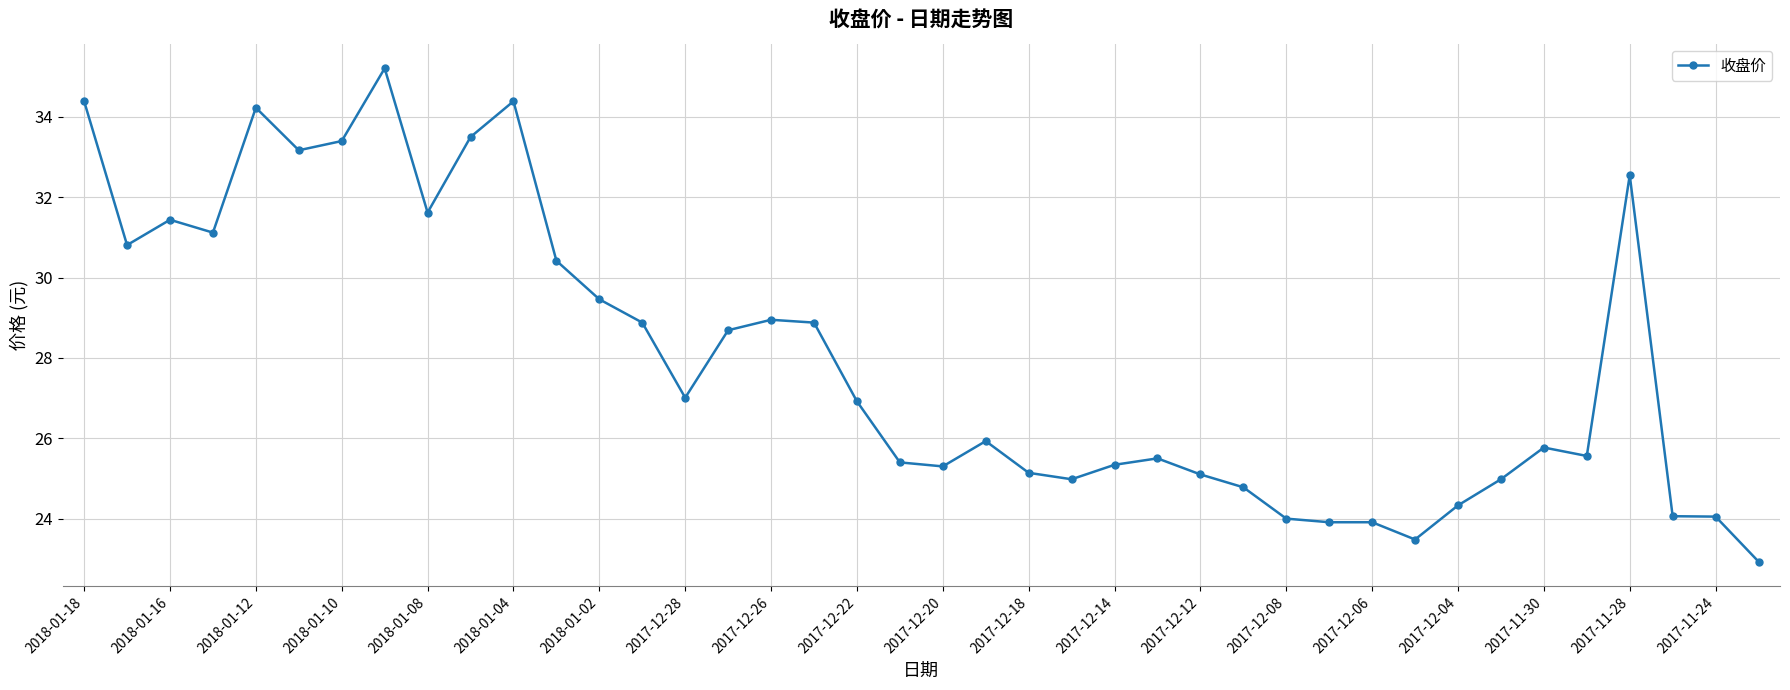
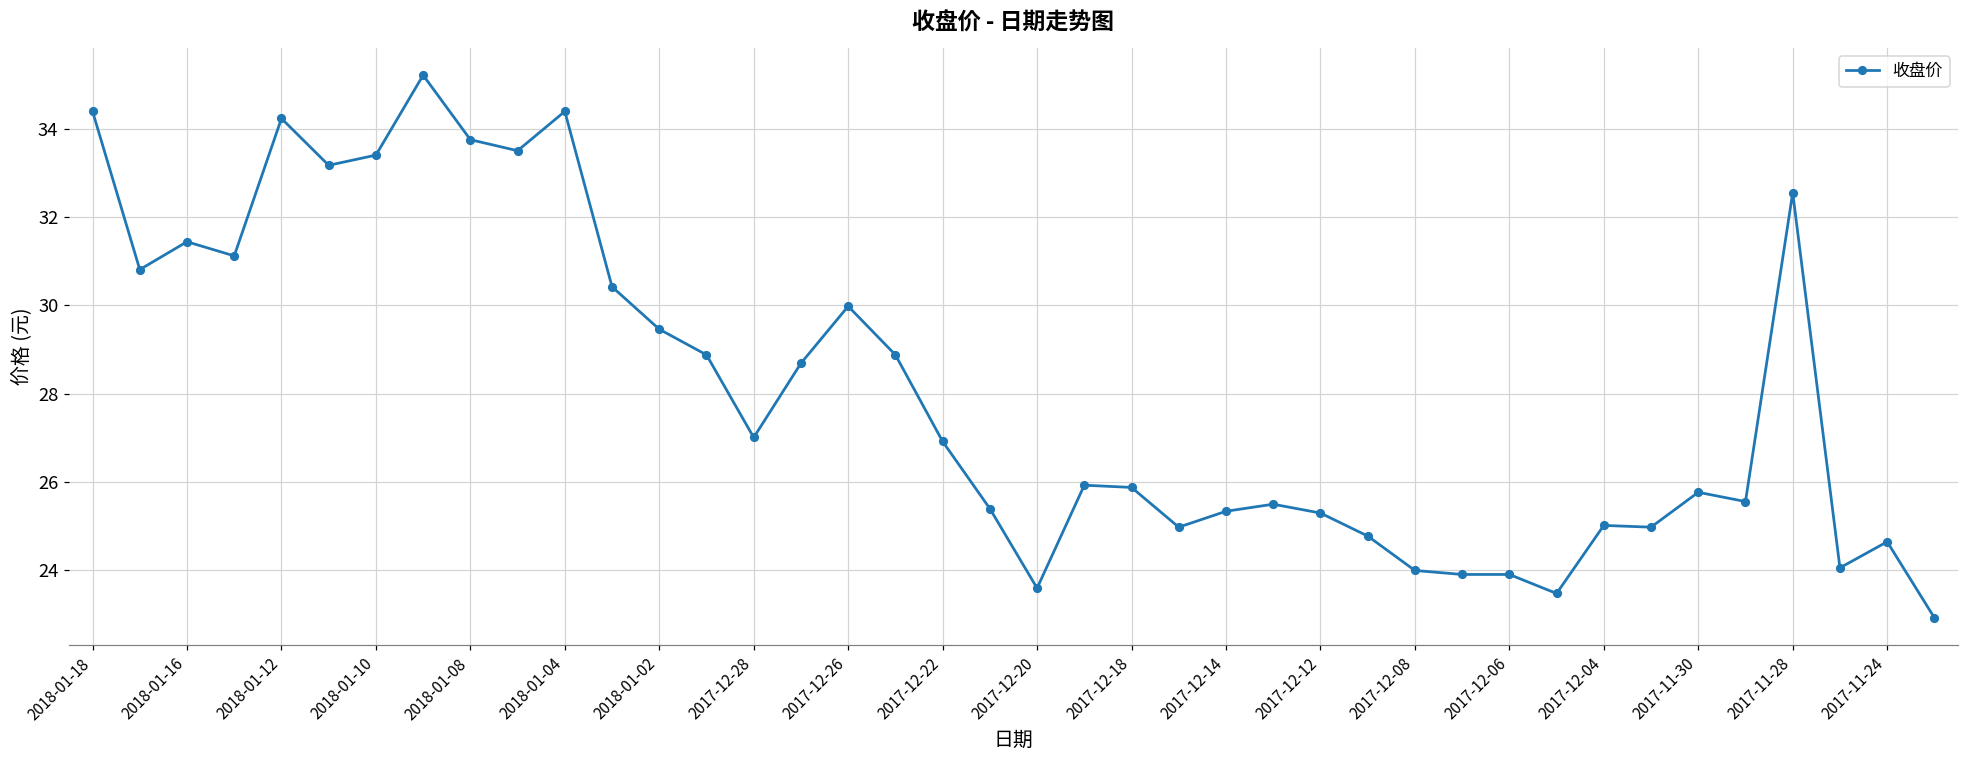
  {
    "2018-01-18": 34.4,
    "2018-01-16": 31.4,
    "2018-01-12": 34.2,
    "2018-01-10": 33.4,
-   "2018-01-08": 31.6,
+   "2018-01-08": 33.8,
    "2018-01-04": 34.4,
    "2018-01-02": 29.5,
    "2017-12-28": 27.0,
-   "2017-12-26": 29.0,
+   "2017-12-26": 30.0,
    "2017-12-22": 26.9,
-   "2017-12-20": 25.3,
-   "2017-12-18": 25.1,
+   "2017-12-20": 23.6,
+   "2017-12-18": 25.9,
    "2017-12-14": 25.3,
-   "2017-12-12": 25.1,
+   "2017-12-12": 25.3,
    "2017-12-08": 24.0,
    "2017-12-06": 23.9,
-   "2017-12-04": 24.3,
+   "2017-12-04": 25.0,
    "2017-11-30": 25.8,
    "2017-11-28": 32.6,
-   "2017-11-24": 24.1
+   "2017-11-24": 24.7
  }
